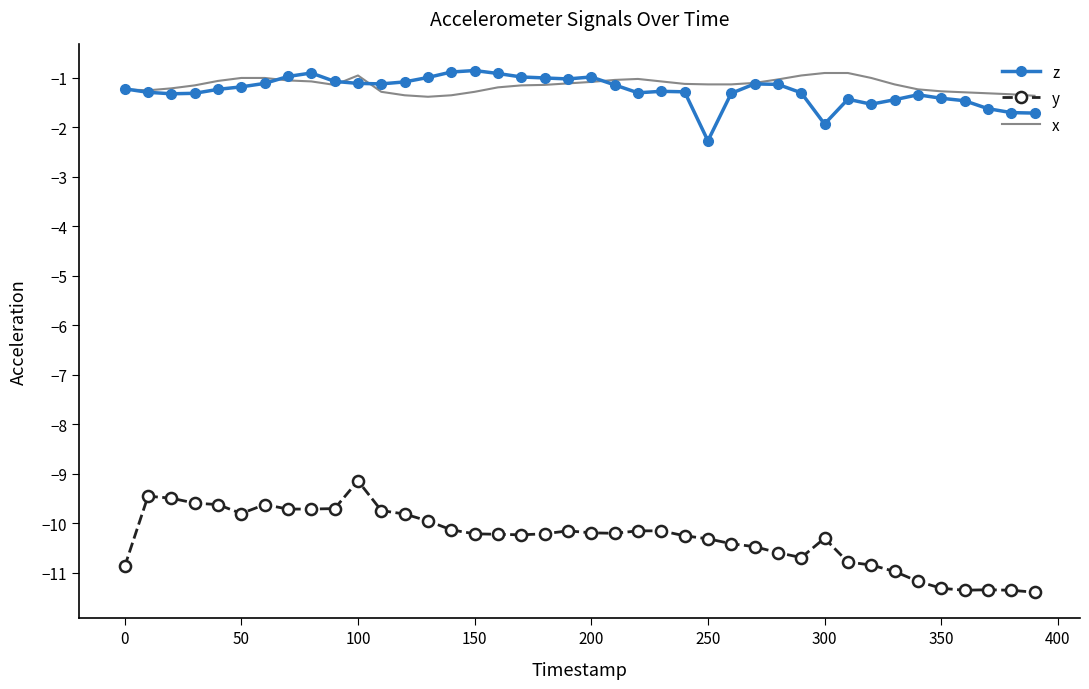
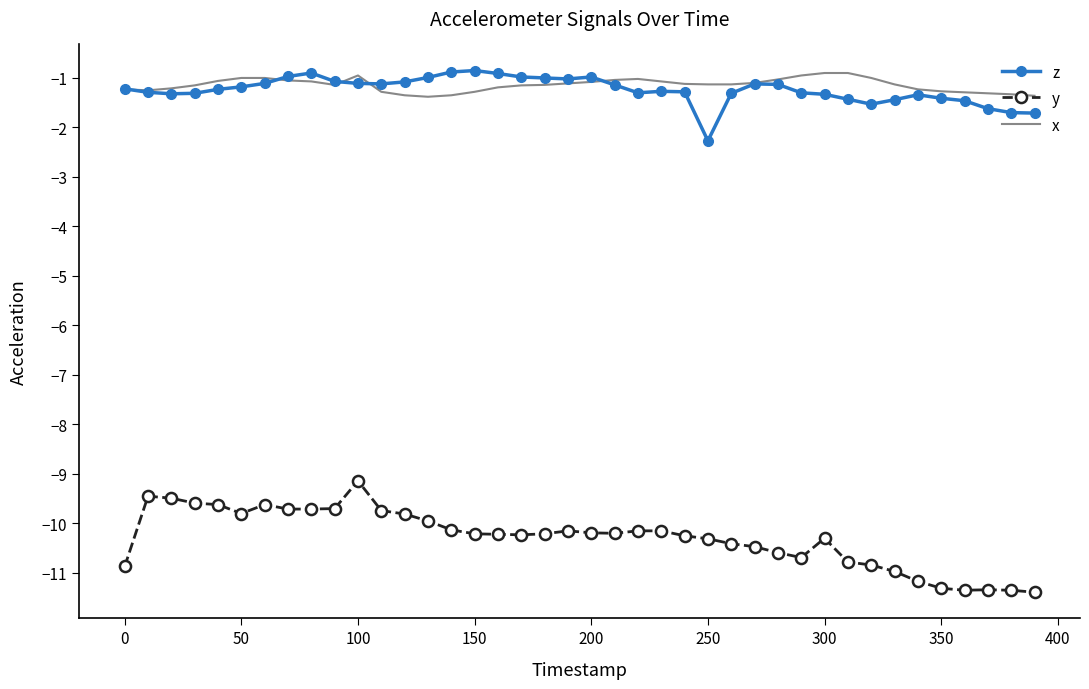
  {
    "z": {
      "50": -1.2,
      "100": -1.1,
      "150": -0.9,
      "200": -1.0,
      "250": -2.3,
-     "300": -1.9,
+     "300": -1.3,
      "350": -1.4
    },
    "y": {
      "0": -10.9,
      "50": -9.8,
      "100": -9.1,
      "150": -10.2,
      "200": -10.2,
      "250": -10.3,
      "300": -10.3,
      "350": -11.3
    },
    "x": {
      "50": -1.0,
      "100": -1.0,
      "150": -1.3,
      "200": -1.1,
      "250": -1.1,
      "300": -0.9,
      "350": -1.3
    }
  }
